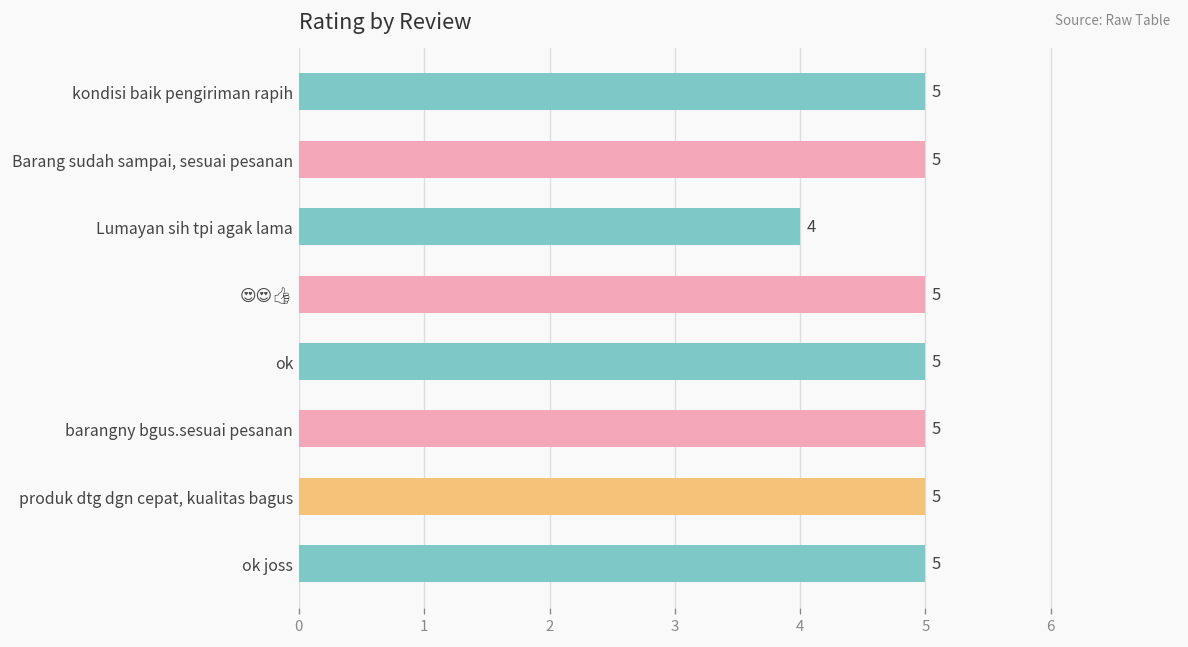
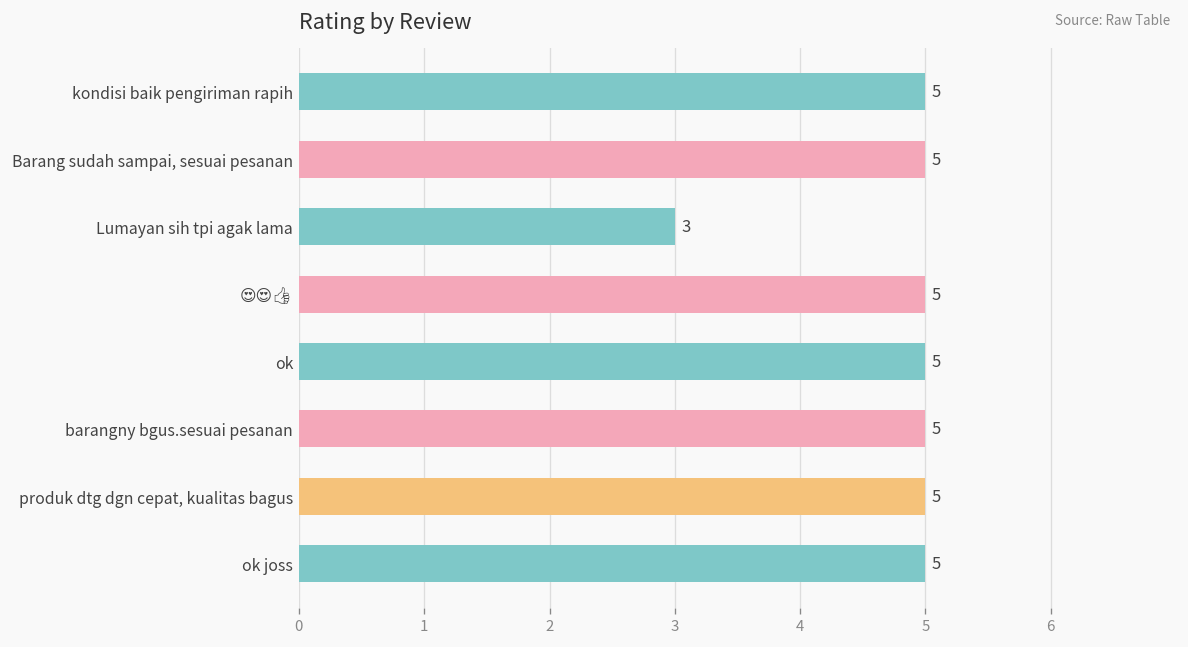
  {
    "kondisi baik pengiriman rapih": 5,
    "Barang sudah sampai, sesuai pesanan": 5,
-   "Lumayan sih tpi agak lama": 4,
+   "Lumayan sih tpi agak lama": 3,
    "😍😍👍": 5,
    "ok": 5,
    "barangny bgus.sesuai pesanan": 5,
    "produk dtg dgn cepat, kualitas bagus": 5,
    "ok joss": 5
  }
